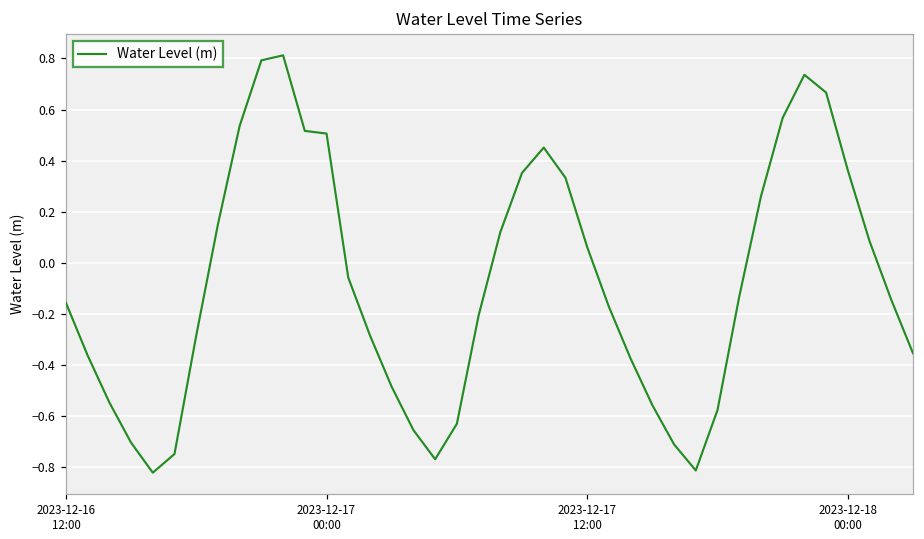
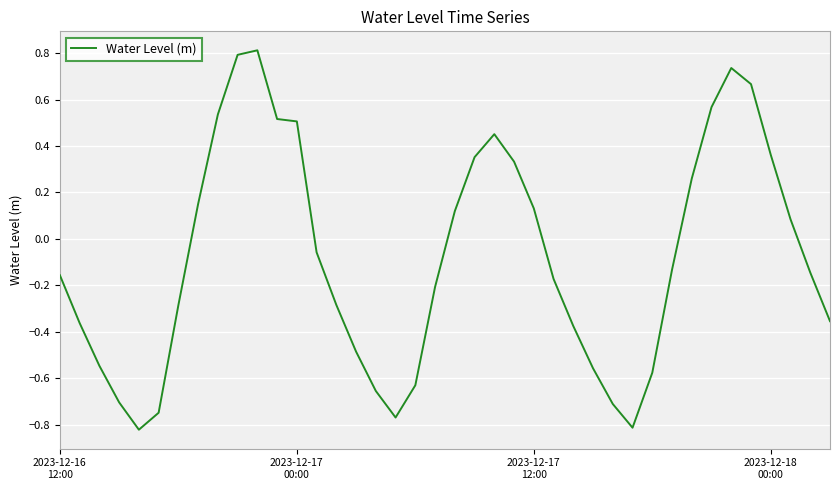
  {
    "2023-12-16 12:00": -0.16,
    "2023-12-17 00:00": 0.51,
-   "2023-12-17 12:00": 0.06,
+   "2023-12-17 12:00": 0.13,
    "2023-12-18 00:00": 0.36
  }
